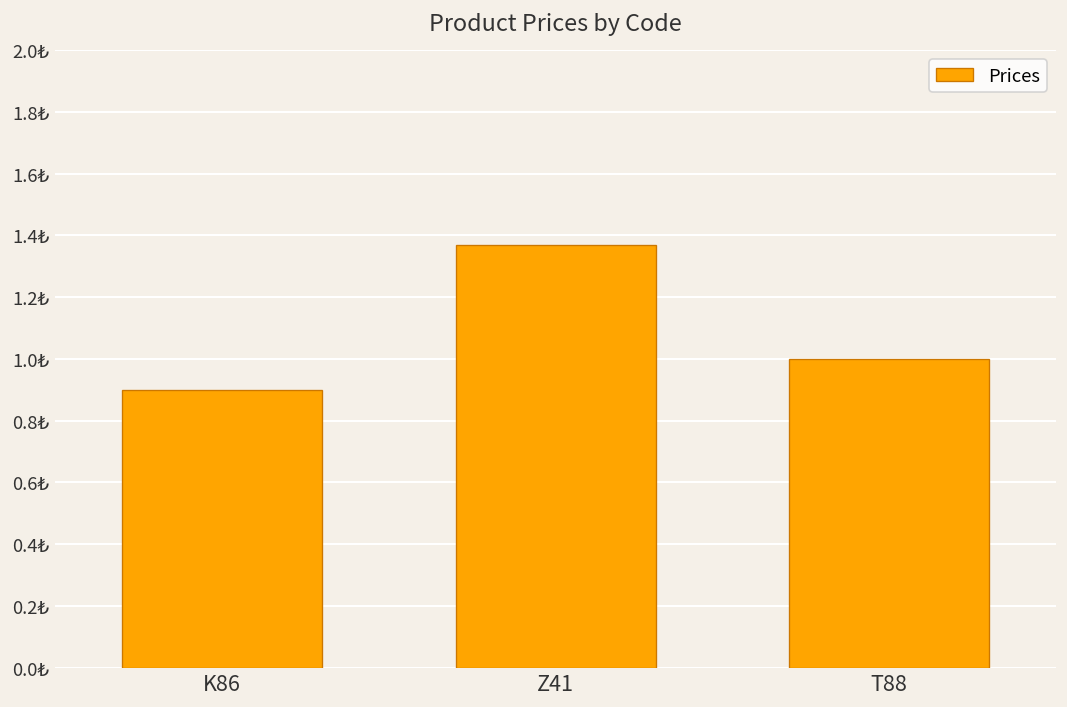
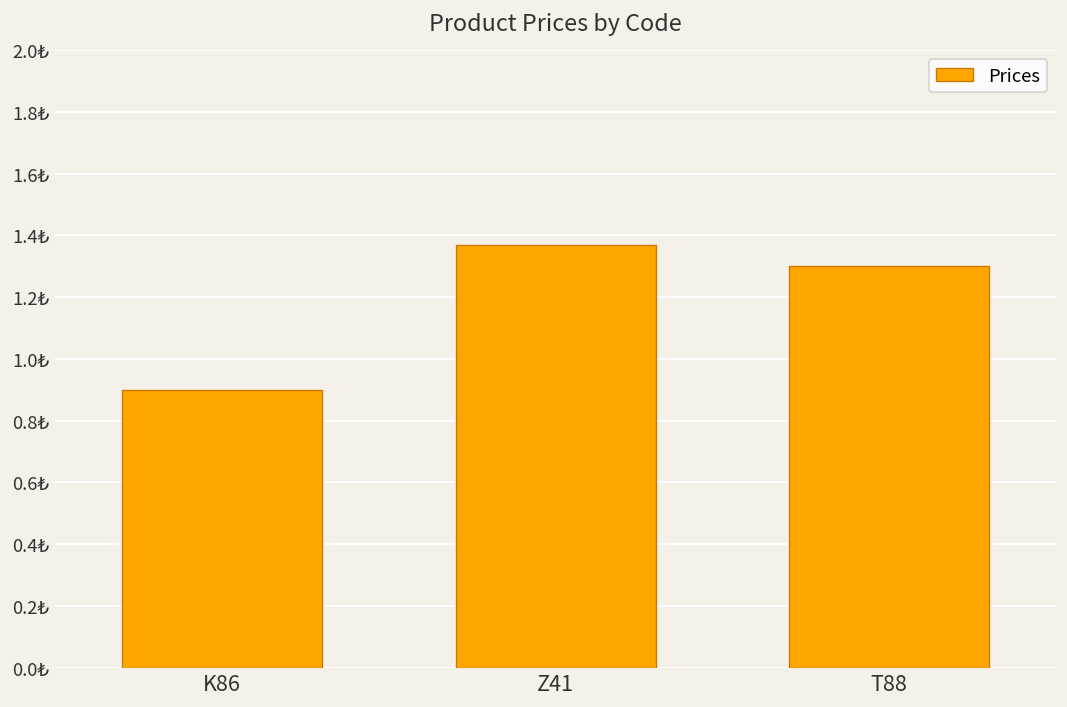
  {
    "K86": "0.9₺",
    "Z41": "1.37₺",
-   "T88": "1.0₺"
+   "T88": "1.3₺"
  }
